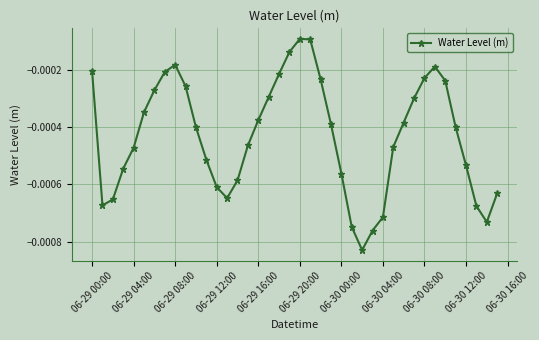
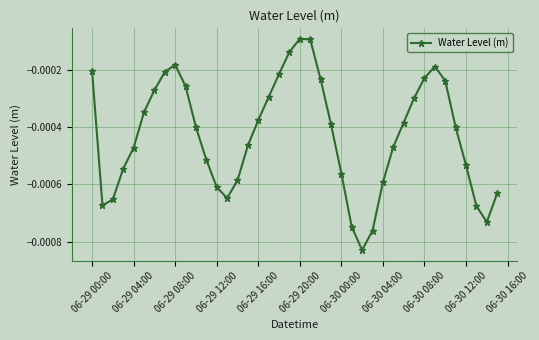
  {
    "06-29 00:00": -0.00021,
    "06-29 04:00": -0.00047,
    "06-29 08:00": -0.00018,
    "06-29 12:00": -0.00061,
    "06-29 16:00": -0.00038,
    "06-29 20:00": -0.00009,
    "06-30 00:00": -0.00056,
-   "06-30 04:00": -0.00071,
+   "06-30 04:00": -0.00059,
    "06-30 08:00": -0.00023,
    "06-30 12:00": -0.00053
  }
